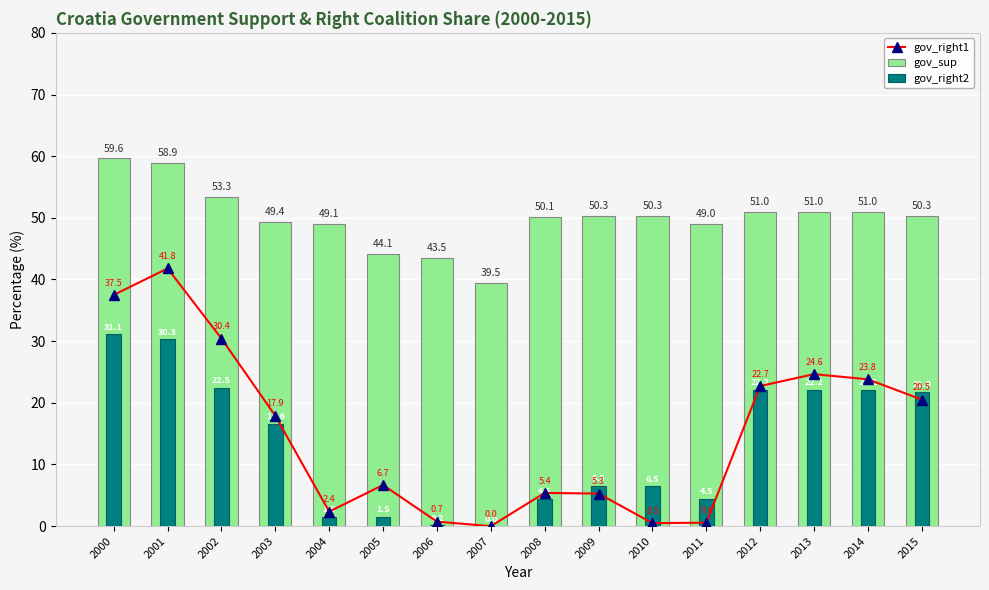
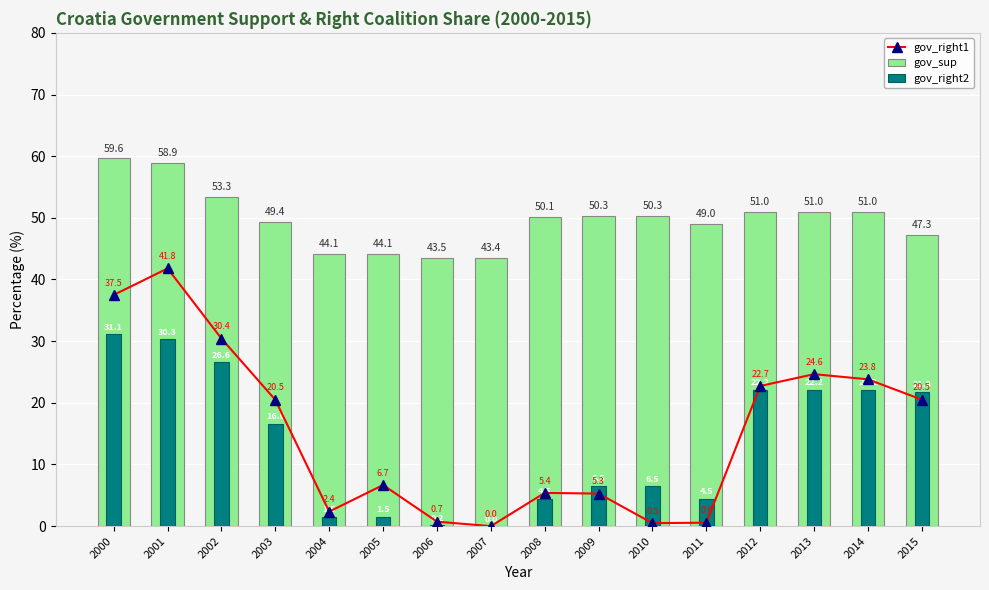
  {
    "gov_right1": {
      "2000": 37.5,
      "2001": 41.8,
      "2002": 30.4,
-     "2003": 17.9,
+     "2003": 20.5,
      "2004": 2.4,
      "2005": 6.7,
      "2006": 0.7,
      "2008": 5.4,
      "2010": 0.5,
      "2011": 0.6,
      "2012": 22.7,
      "2013": 24.6,
      "2014": 23.8
    },
    "gov_sup": {
      "2000": 59.6,
      "2001": 58.9,
      "2002": 53.3,
      "2003": 49.4,
-     "2004": 49.1,
+     "2004": 44.1,
      "2005": 44.1,
      "2006": 43.5,
-     "2007": 39.5,
+     "2007": 43.4,
      "2008": 50.1,
      "2009": 50.3,
      "2010": 50.3,
      "2011": 49.0,
      "2012": 51.0,
      "2013": 51.0,
      "2014": 51.0,
-     "2015": 50.3
+     "2015": 47.3
    },
    "gov_right2": {
-     "2002": 22.5
+     "2002": 26.6
    }
  }
